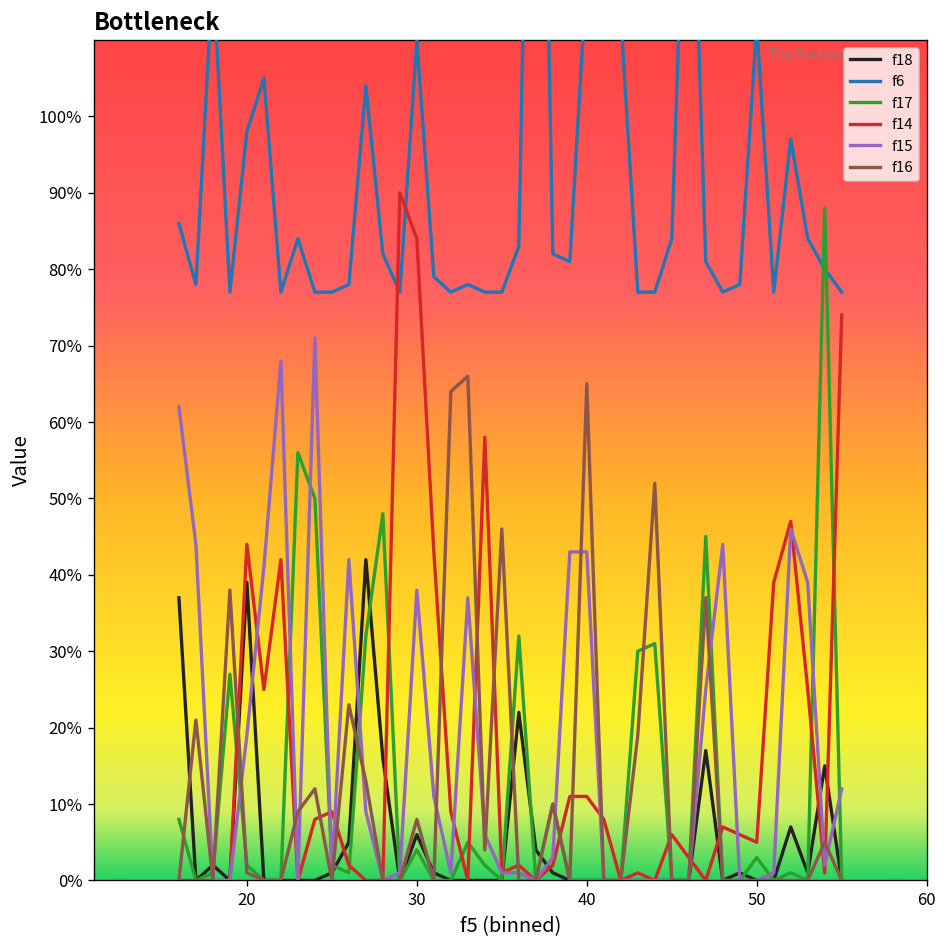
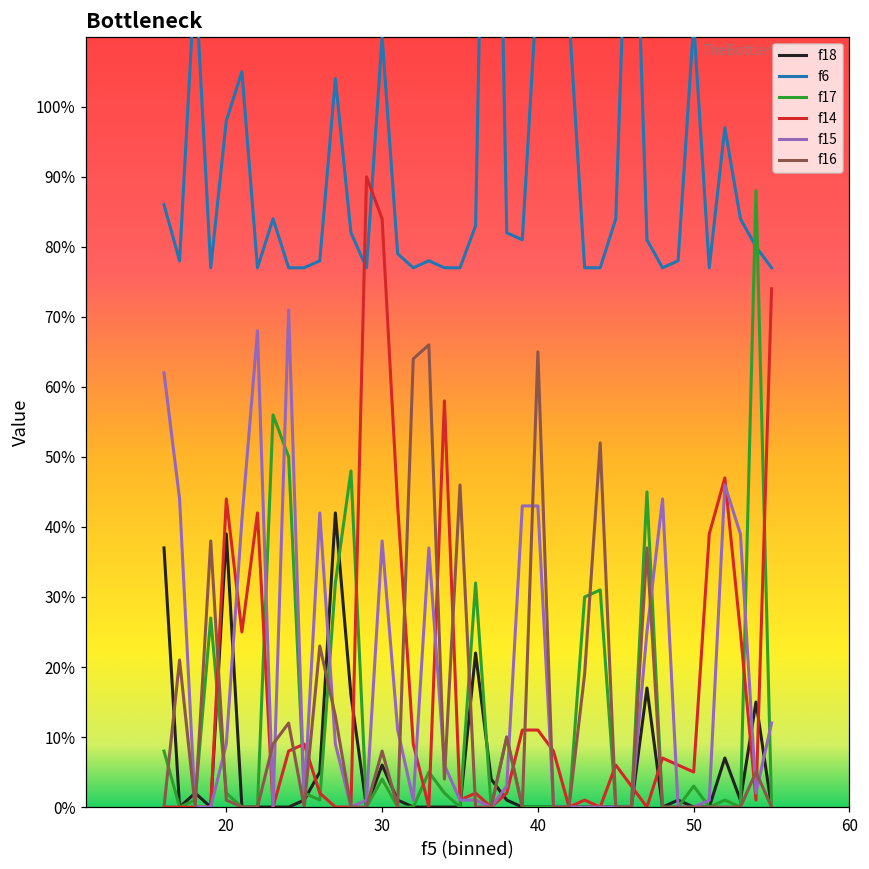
  {
    "f18": {
      "20": "39%",
      "30": "6%"
    },
    "f6": {
      "20": "98%",
      "30": "110%"
    },
    "f17": {
      "20": "2%",
      "30": "4%",
      "50": "3%"
    },
    "f14": {
      "20": "44%",
      "30": "84%",
      "40": "11%",
      "50": "5%"
    },
    "f15": {
-     "20": "19%",
+     "20": "9%",
      "30": "38%",
      "40": "43%"
    },
    "f16": {
      "20": "1%",
      "30": "8%",
      "40": "65%"
    }
  }
